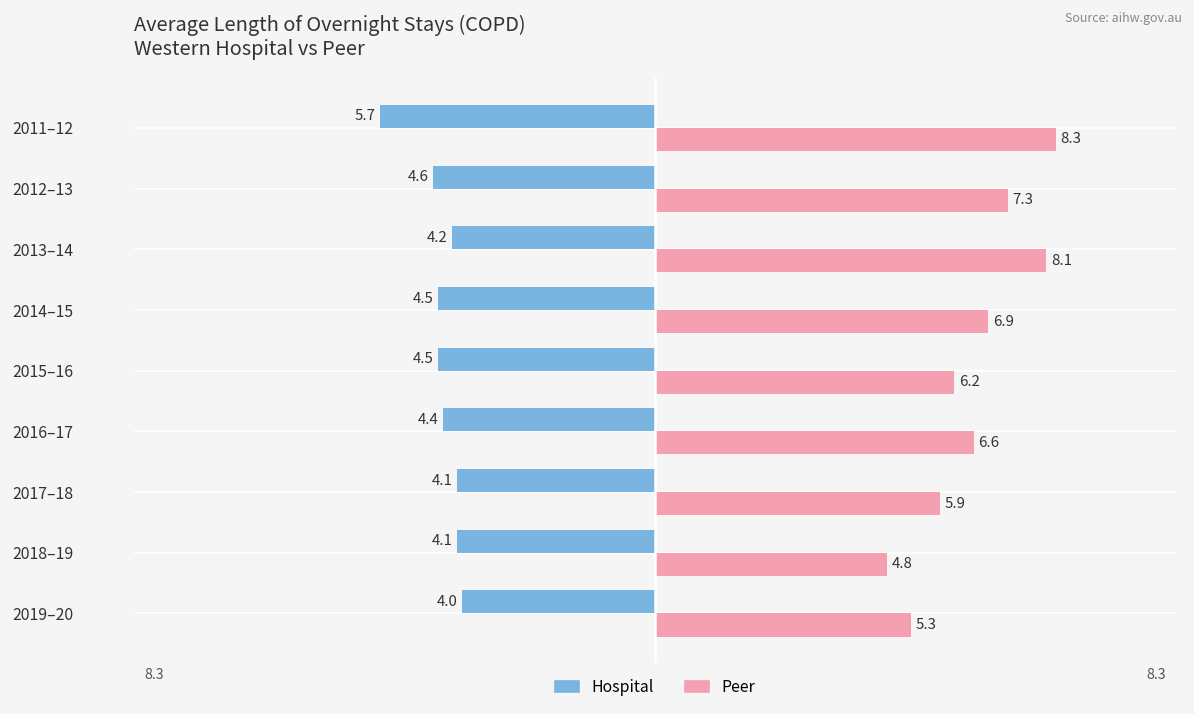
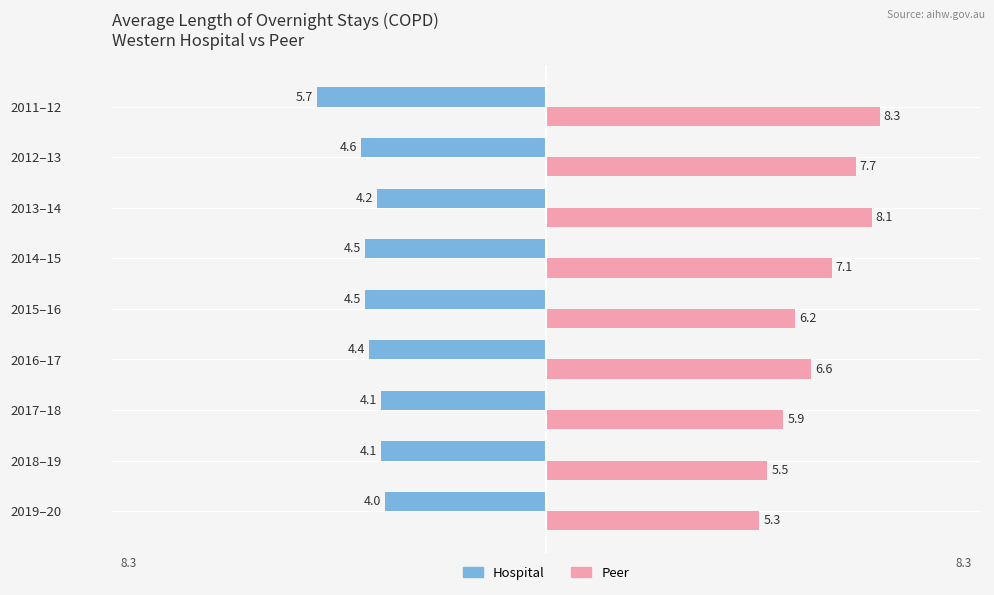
  {
    "Peer": {
      "2011–12": 8.3,
-     "2012–13": 7.3,
+     "2012–13": 7.7,
      "2013–14": 8.1,
-     "2014–15": 6.9,
+     "2014–15": 7.1,
      "2015–16": 6.2,
      "2016–17": 6.6,
      "2017–18": 5.9,
-     "2018–19": 4.8,
+     "2018–19": 5.5,
      "2019–20": 5.3
    }
  }
